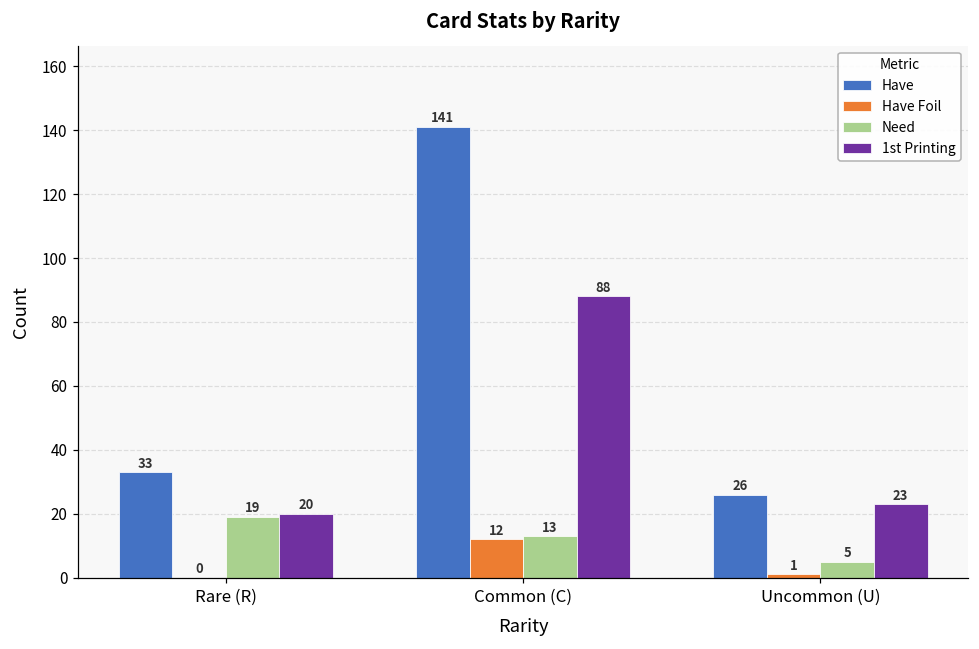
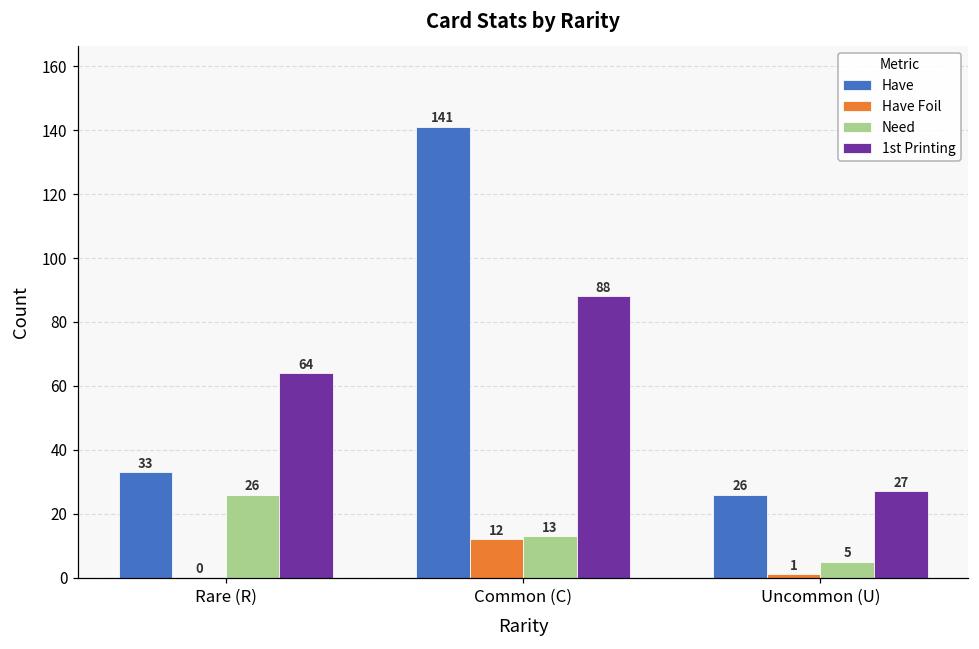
  {
    "Have": {
      "Rare (R)": 33,
      "Common (C)": 141,
      "Uncommon (U)": 26
    },
    "Have Foil": {
      "Rare (R)": 0,
      "Common (C)": 12,
      "Uncommon (U)": 1
    },
    "Need": {
-     "Rare (R)": 19,
+     "Rare (R)": 26,
      "Common (C)": 13,
      "Uncommon (U)": 5
    },
    "1st Printing": {
-     "Rare (R)": 20,
+     "Rare (R)": 64,
      "Common (C)": 88,
-     "Uncommon (U)": 23
+     "Uncommon (U)": 27
    }
  }
